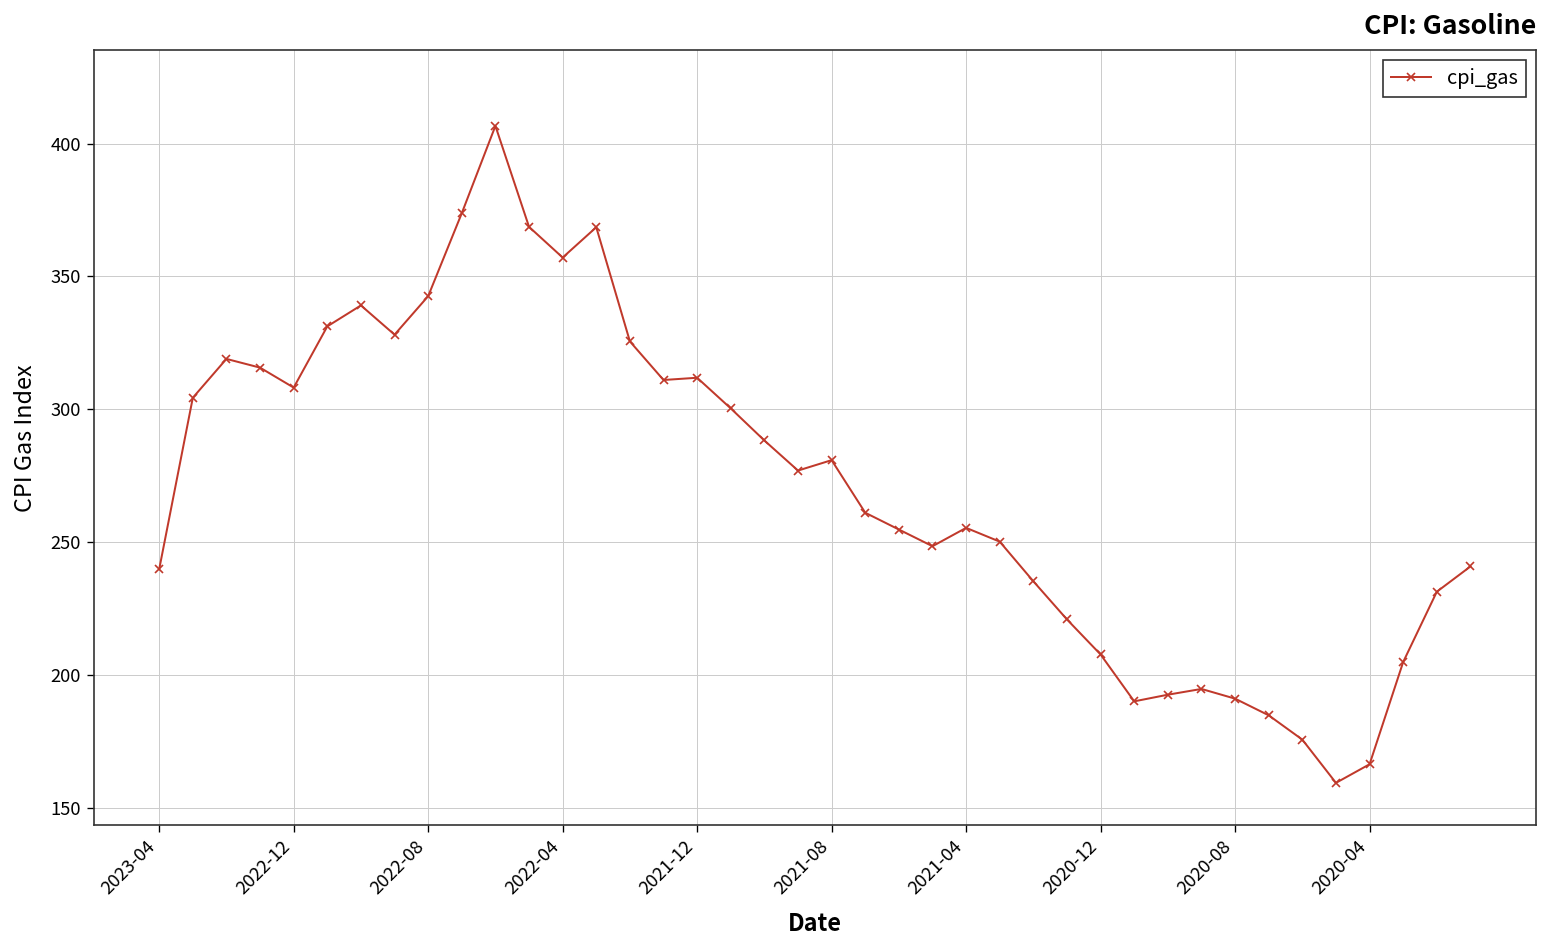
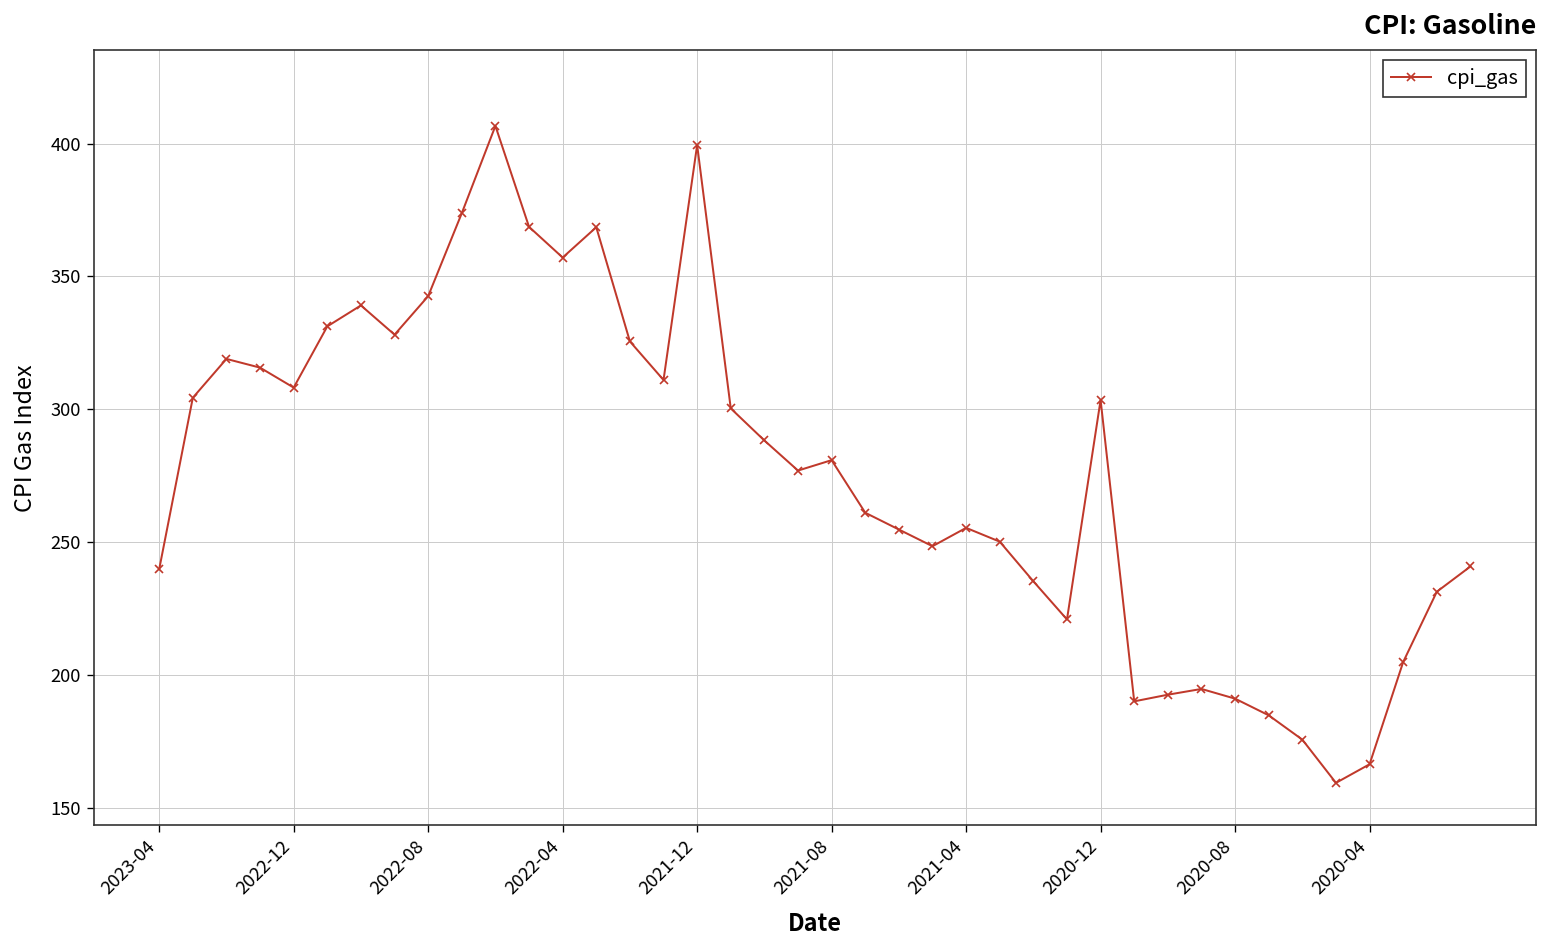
  {
    "2023-04": 240,
    "2022-12": 308,
    "2022-08": 343,
    "2022-04": 357,
-   "2021-12": 312,
+   "2021-12": 399,
    "2021-08": 281,
    "2021-04": 255,
-   "2020-12": 208,
+   "2020-12": 304,
    "2020-08": 191,
    "2020-04": 166
  }
